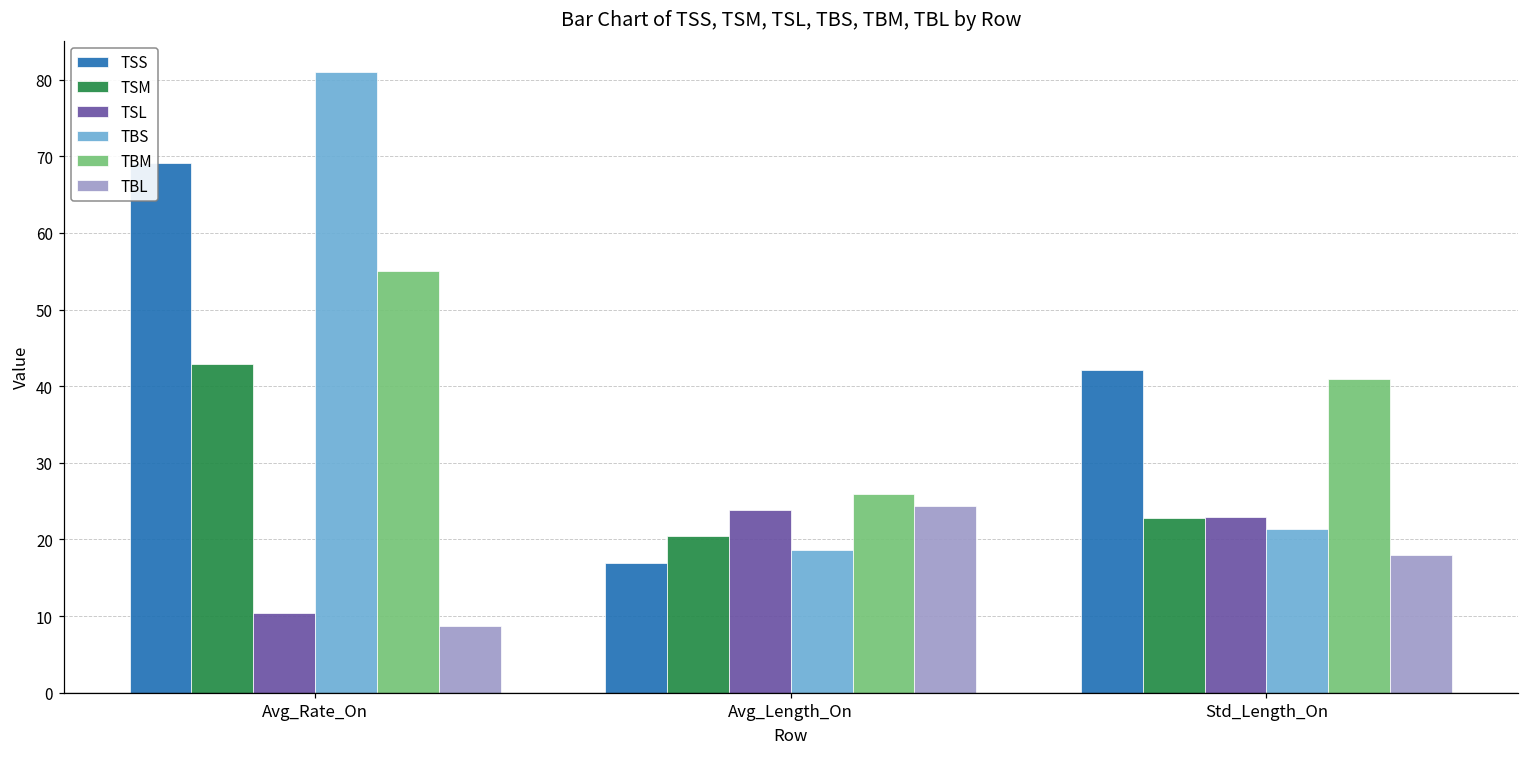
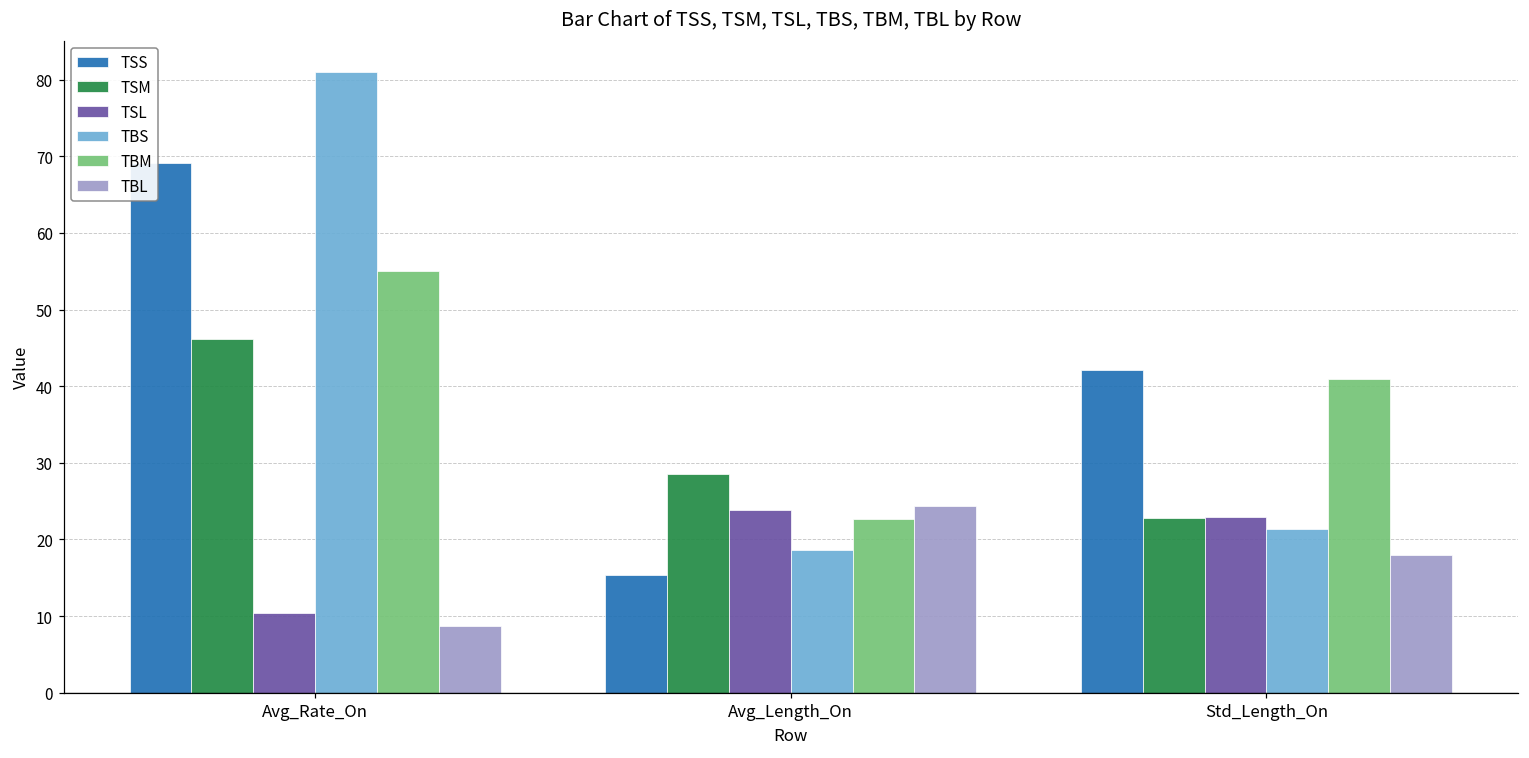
  {
    "TSS": {
      "Avg_Rate_On": 69,
-     "Avg_Length_On": 17,
+     "Avg_Length_On": 15,
      "Std_Length_On": 42
    },
    "TSM": {
-     "Avg_Rate_On": 43,
-     "Avg_Length_On": 21,
+     "Avg_Rate_On": 46,
+     "Avg_Length_On": 29,
      "Std_Length_On": 23
    },
    "TSL": {
      "Avg_Rate_On": 10,
      "Avg_Length_On": 24,
      "Std_Length_On": 23
    },
    "TBM": {
      "Avg_Rate_On": 55,
-     "Avg_Length_On": 26,
+     "Avg_Length_On": 23,
      "Std_Length_On": 41
    }
  }
